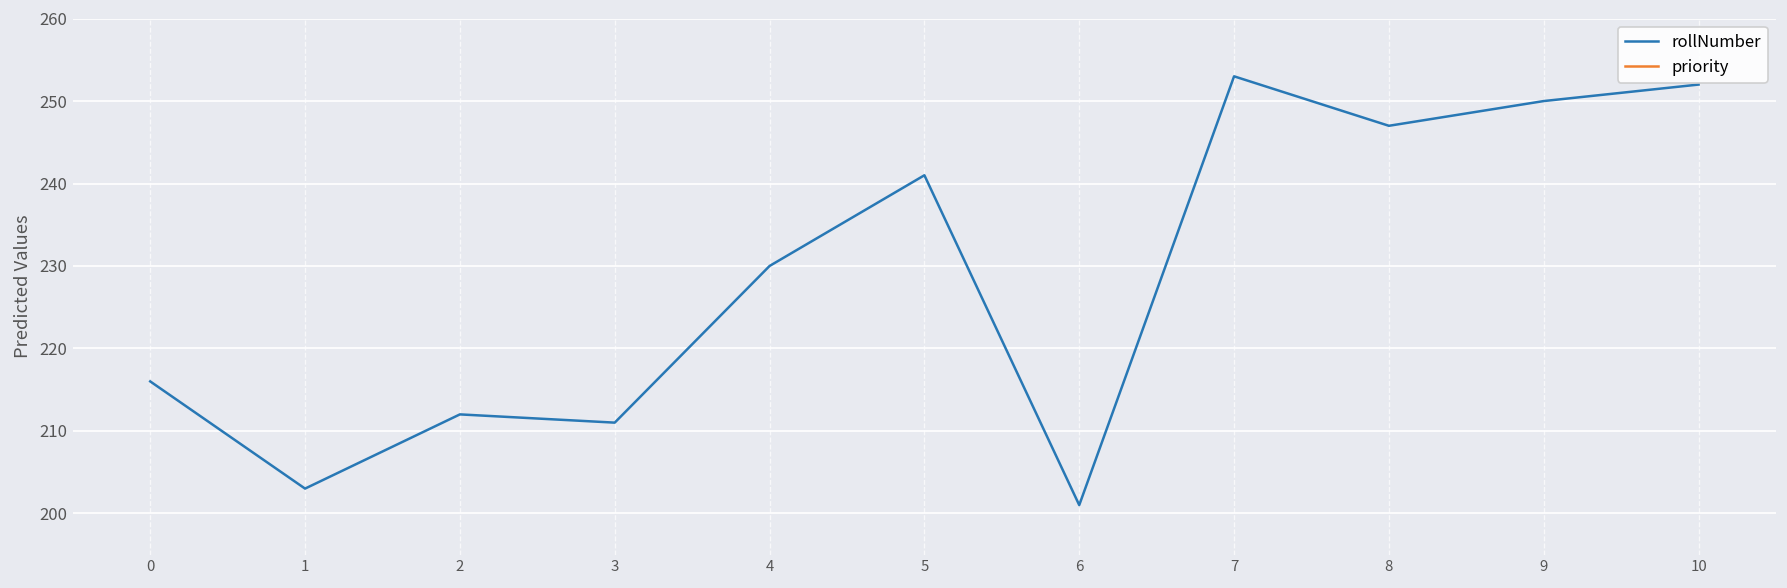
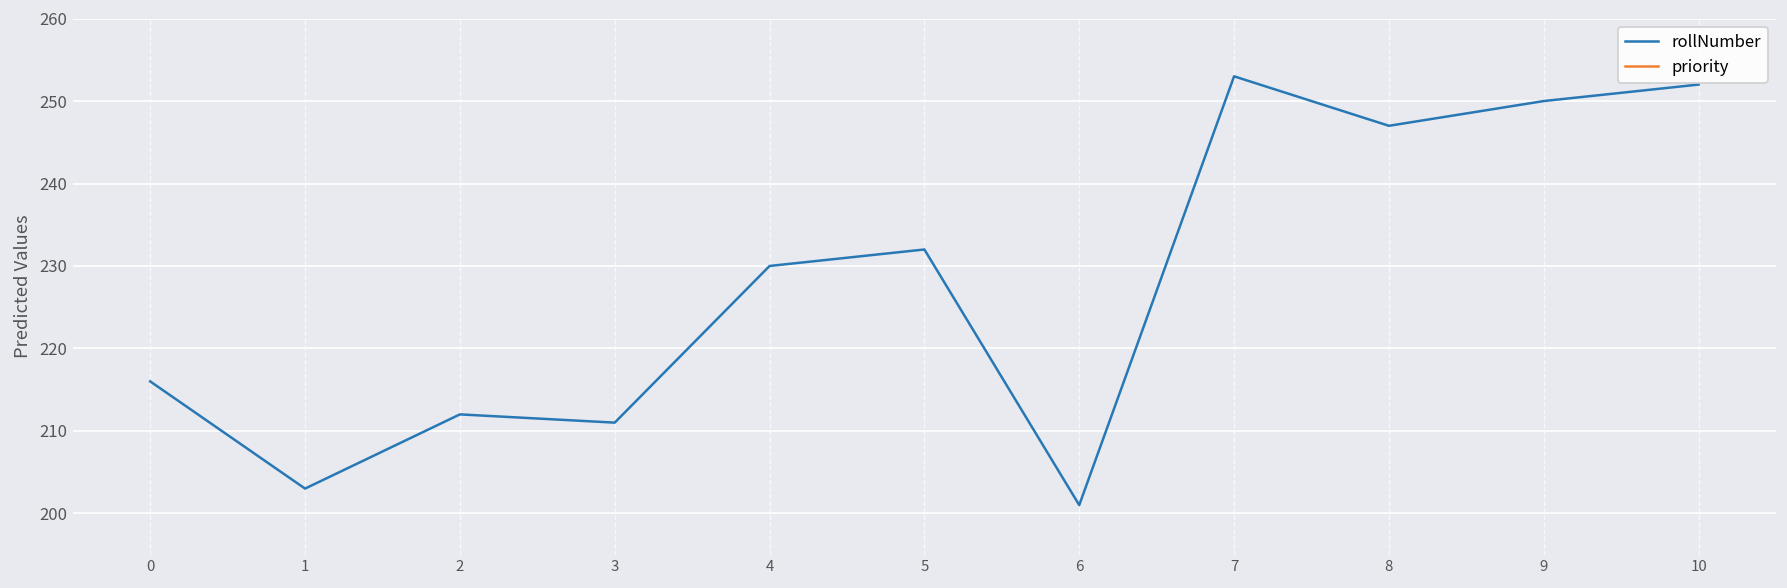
  {
    "rollNumber": {
      "0": 216,
      "1": 203,
      "2": 212,
      "3": 211,
      "4": 230,
-     "5": 241,
+     "5": 232,
      "6": 201,
      "7": 253,
      "8": 247,
      "9": 250,
      "10": 252
    }
  }
